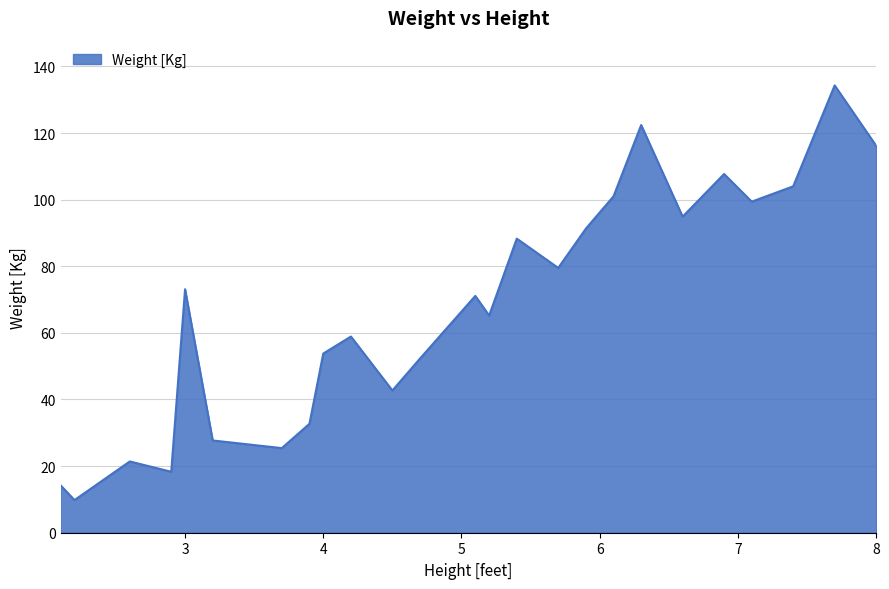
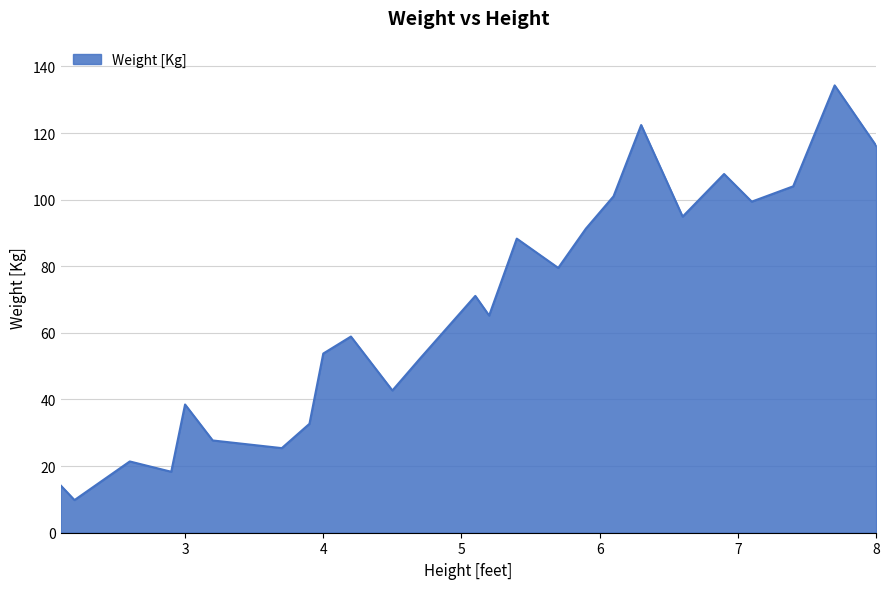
  {
-   "3": 73,
+   "3": 39,
    "4": 54,
    "8": 116
  }
